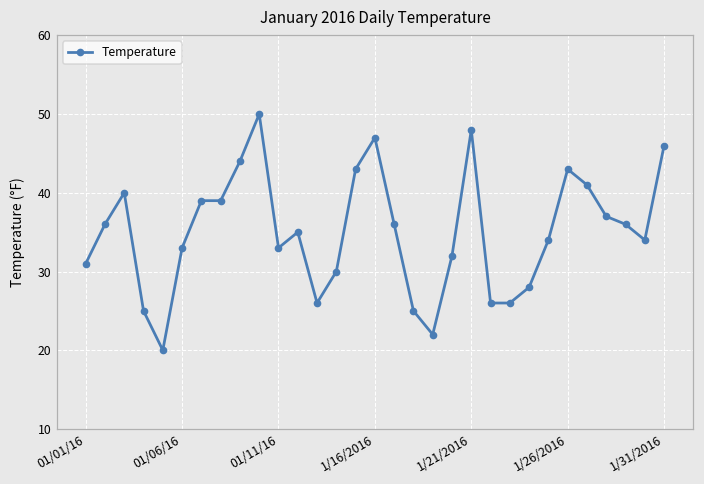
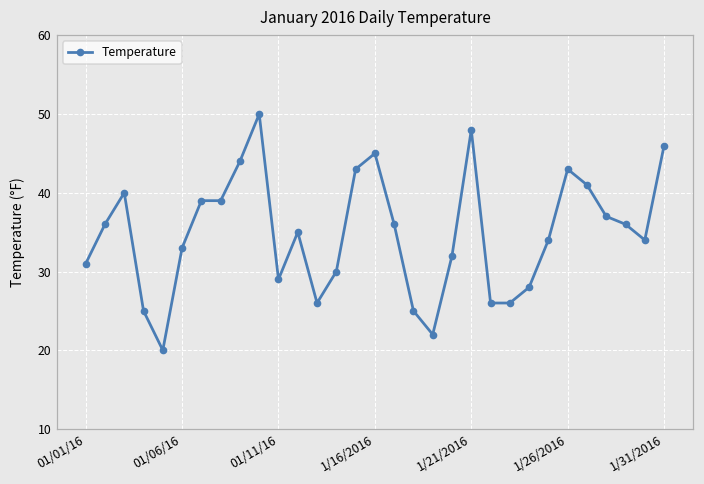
  {
    "01/01/16": 31,
    "01/06/16": 33,
-   "01/11/16": 33,
-   "1/16/2016": 47,
+   "01/11/16": 29,
+   "1/16/2016": 45,
    "1/21/2016": 48,
    "1/26/2016": 43,
    "1/31/2016": 46
  }
